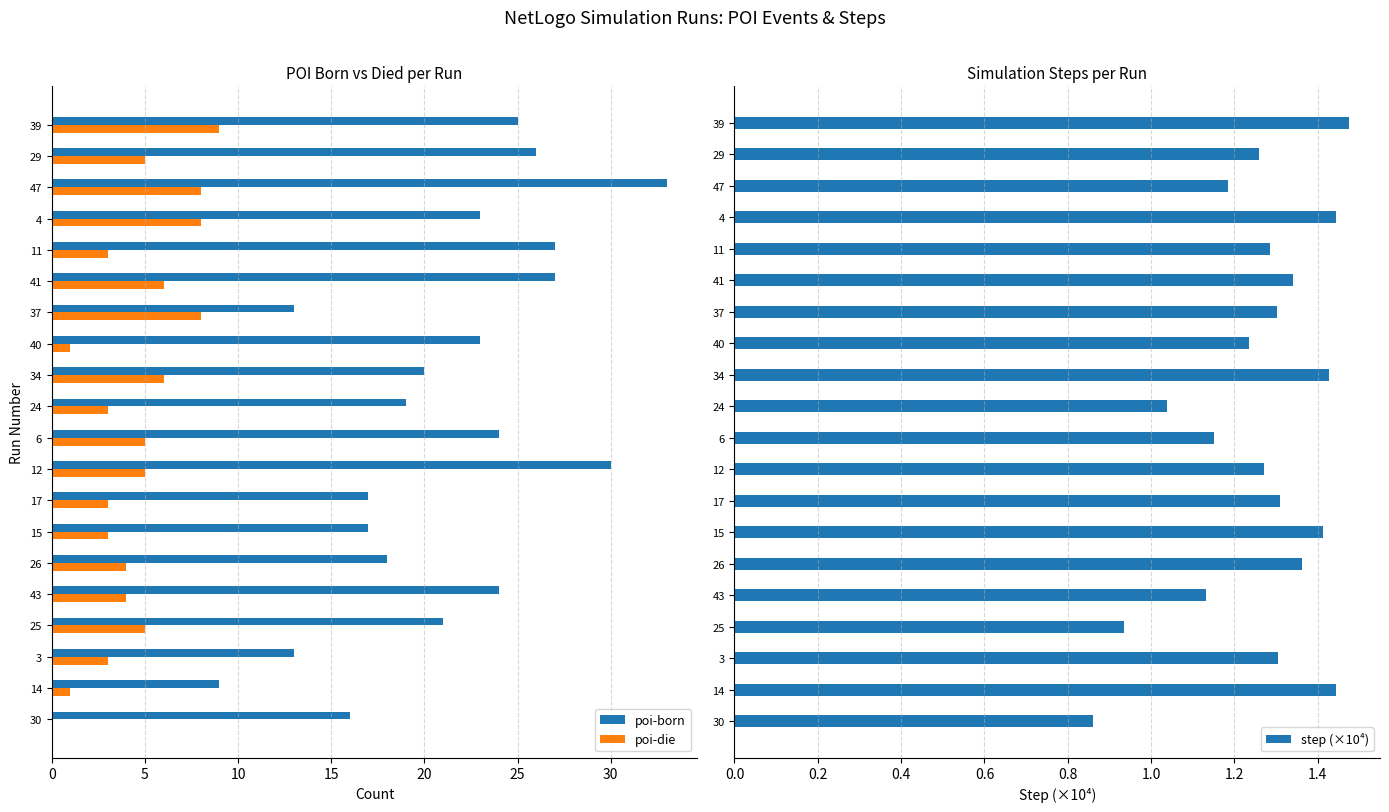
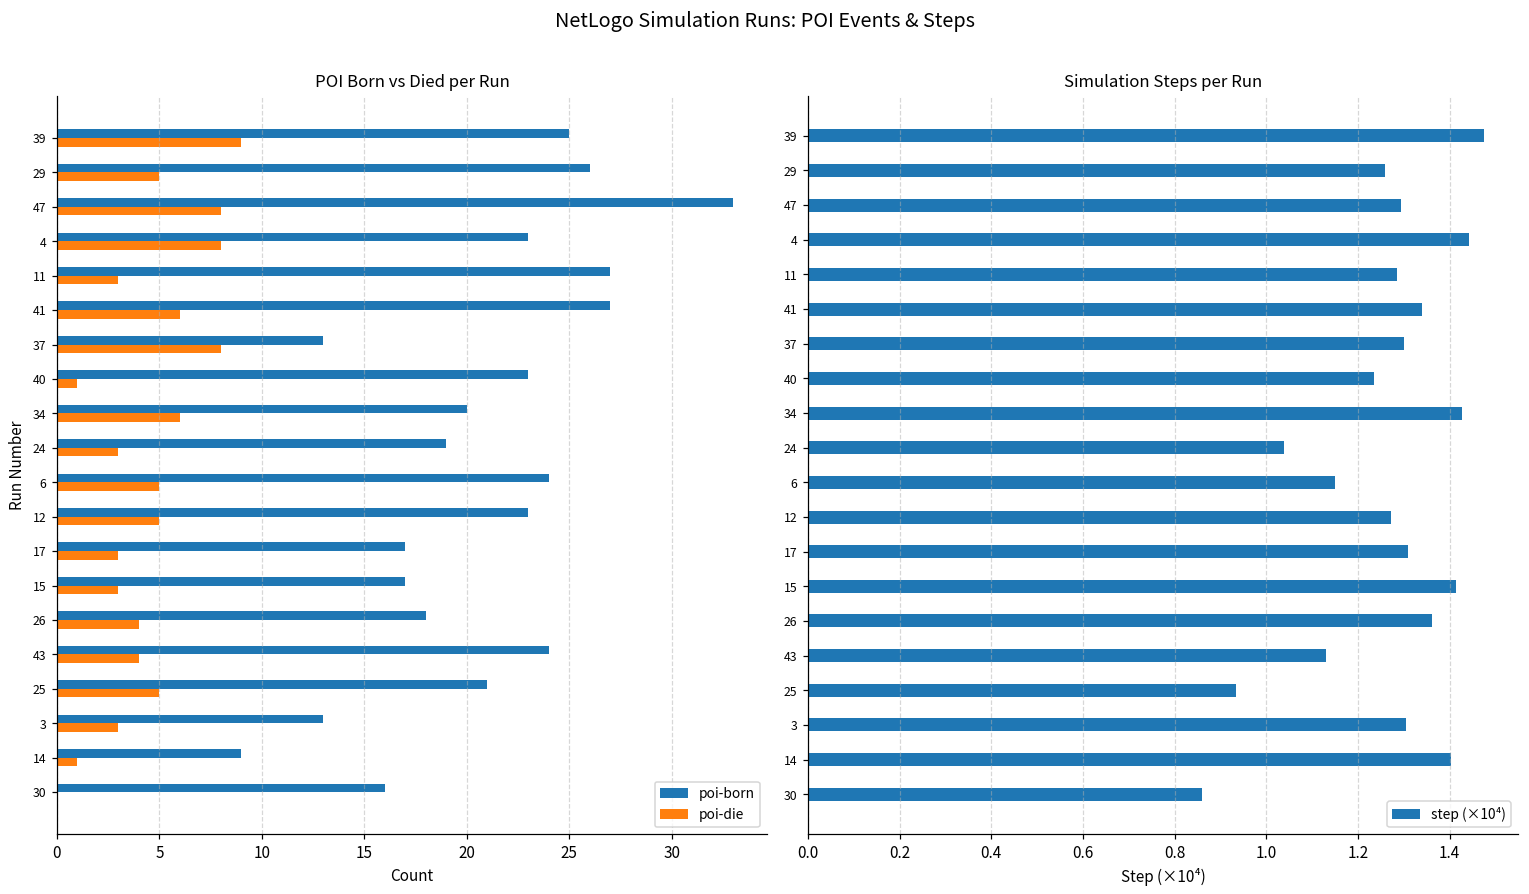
  {
    "POI Born vs Died per Run": {
      "poi-born": {
        "39": 25,
        "29": 26,
        "47": 33,
        "4": 23,
        "11": 27,
        "41": 27,
        "37": 13,
        "40": 23,
        "34": 20,
        "24": 19,
        "6": 24,
-       "12": 30,
+       "12": 23,
        "17": 17,
        "15": 17,
        "26": 18,
        "43": 24,
        "25": 21,
        "3": 13,
        "14": 9,
        "30": 16
      },
      "poi-die": {
        "39": 9,
        "29": 5,
        "47": 8,
        "4": 8,
        "11": 3,
        "41": 6,
        "37": 8,
        "40": 1,
        "34": 6,
        "24": 3,
        "6": 5,
        "12": 5,
        "17": 3,
        "15": 3,
        "26": 4,
        "43": 4,
        "25": 5,
        "3": 3,
        "14": 1,
        "30": 0
      }
    },
    "Simulation Steps per Run": {
      "39": 1.48,
      "29": 1.26,
-     "47": 1.19,
+     "47": 1.29,
      "4": 1.44,
      "11": 1.29,
      "41": 1.34,
      "37": 1.30,
      "40": 1.23,
      "34": 1.43,
      "24": 1.04,
      "6": 1.15,
      "12": 1.27,
      "17": 1.31,
      "15": 1.41,
      "26": 1.36,
      "43": 1.13,
      "25": 0.94,
      "3": 1.30,
-     "14": 1.44,
+     "14": 1.40,
      "30": 0.86
    }
  }
